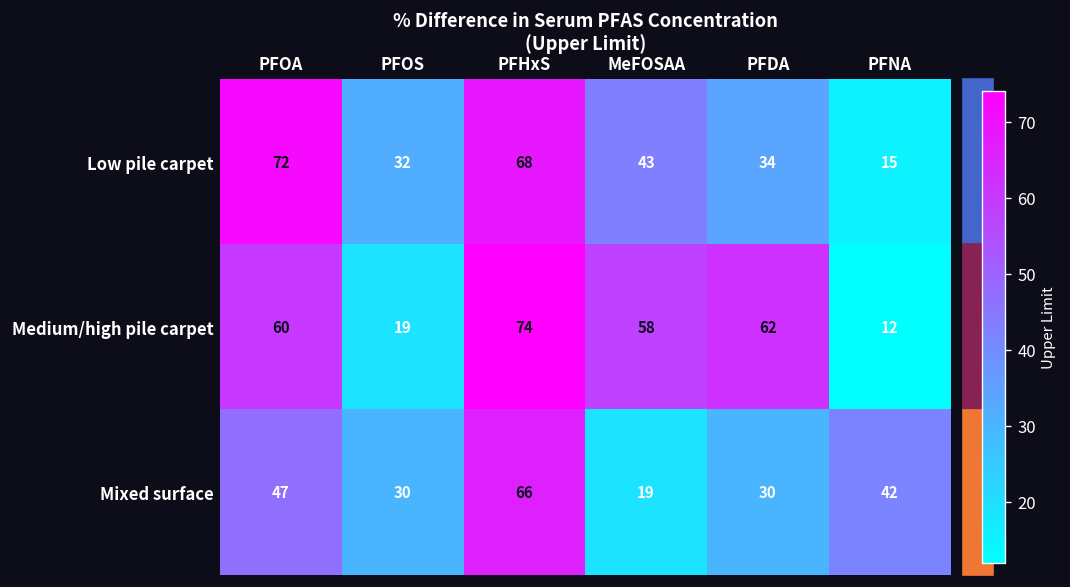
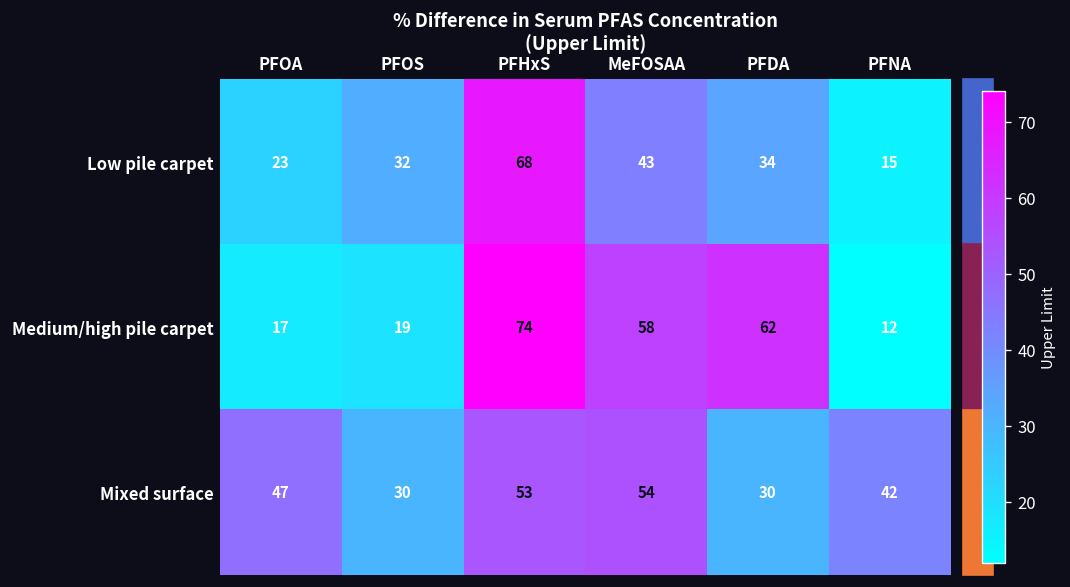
  {
    "Low pile carpet": {
-     "PFOA": 72,
+     "PFOA": 23,
      "PFOS": 32,
      "PFHxS": 68,
      "MeFOSAA": 43,
      "PFDA": 34,
      "PFNA": 15
    },
    "Medium/high pile carpet": {
-     "PFOA": 60,
+     "PFOA": 17,
      "PFOS": 19,
      "PFHxS": 74,
      "MeFOSAA": 58,
      "PFDA": 62,
      "PFNA": 12
    },
    "Mixed surface": {
      "PFOA": 47,
      "PFOS": 30,
-     "PFHxS": 66,
-     "MeFOSAA": 19,
+     "PFHxS": 53,
+     "MeFOSAA": 54,
      "PFDA": 30,
      "PFNA": 42
    }
  }
